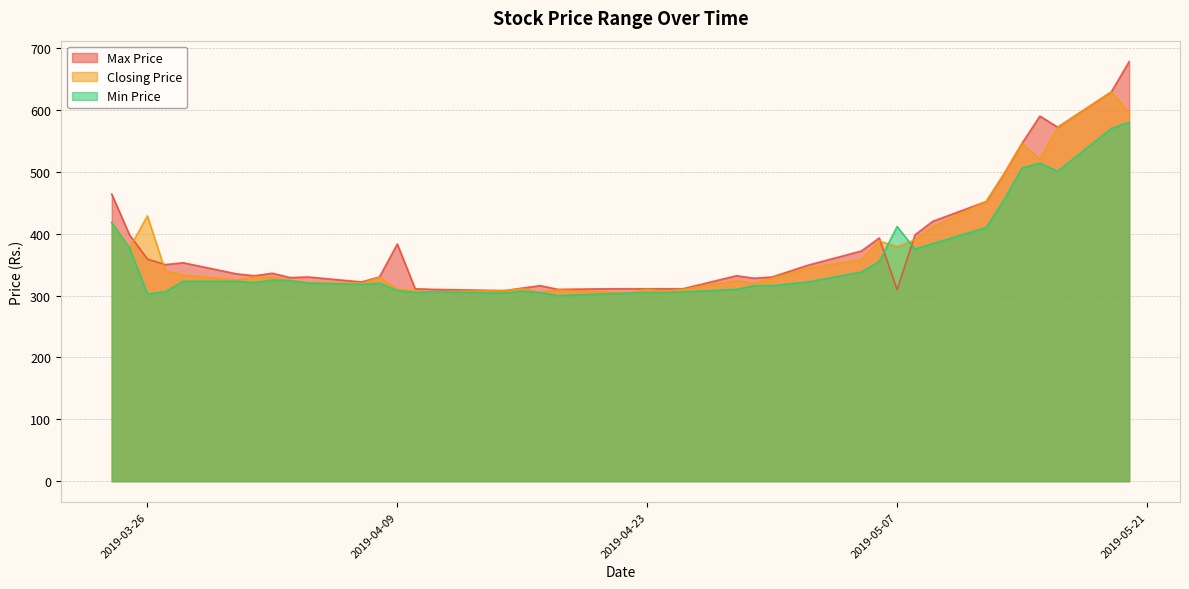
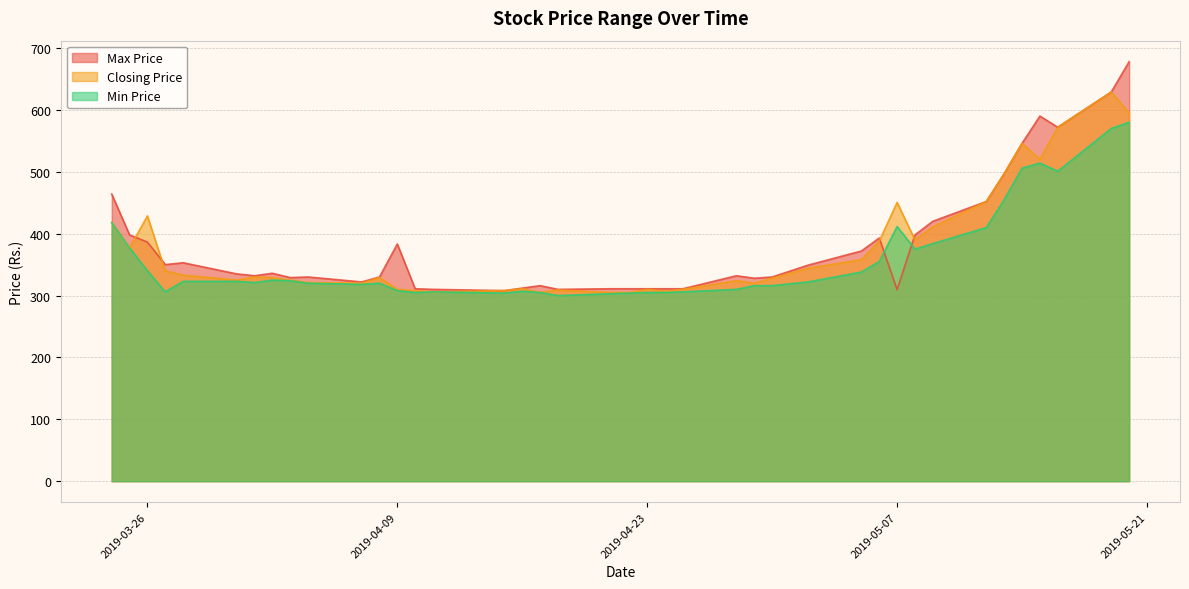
  {
    "Max Price": {
-     "2019-03-26": 360,
+     "2019-03-26": 390,
      "2019-04-09": 380,
      "2019-05-07": 310
    },
    "Closing Price": {
      "2019-03-26": 430,
-     "2019-05-07": 380
+     "2019-05-07": 450
    },
    "Min Price": {
-     "2019-03-26": 300,
+     "2019-03-26": 340,
      "2019-04-23": 310,
      "2019-05-07": 410
    }
  }
